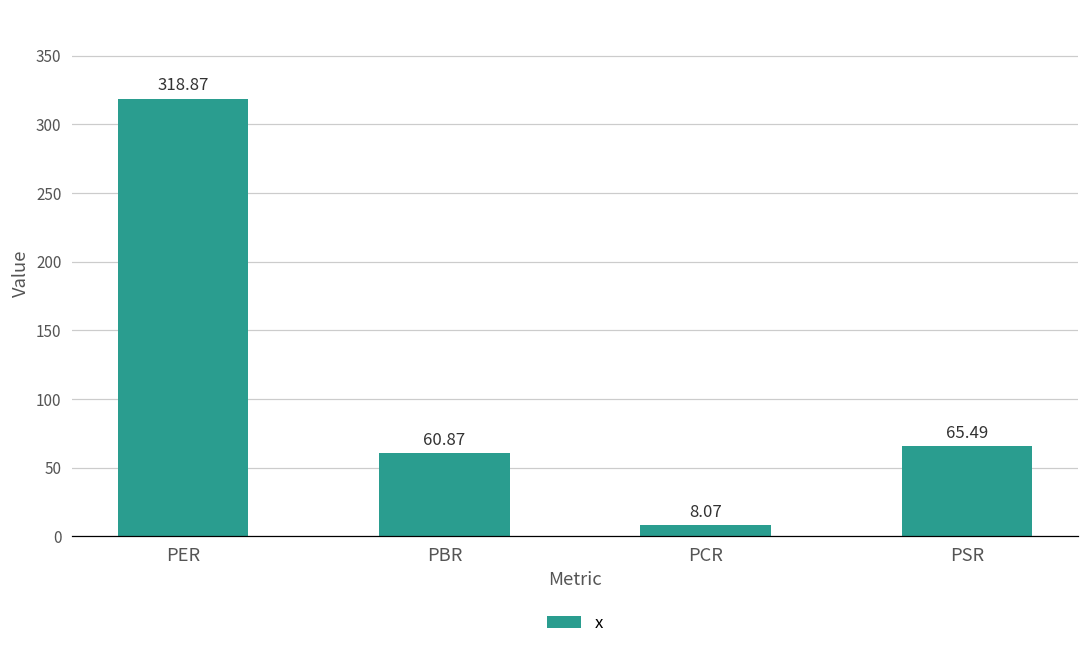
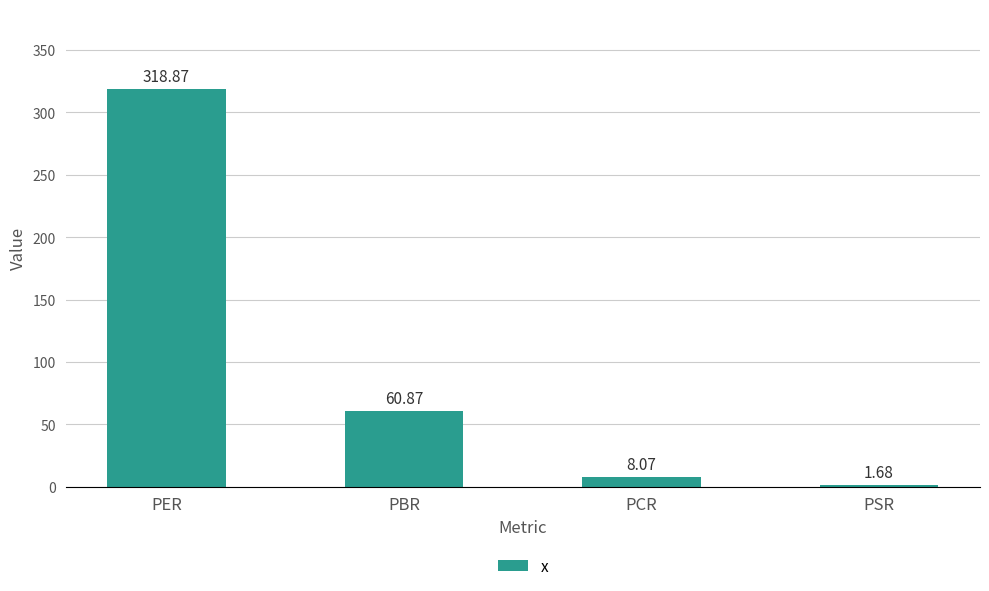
  {
    "PER": 318.87,
    "PBR": 60.87,
    "PCR": 8.07,
-   "PSR": 65.49
+   "PSR": 1.68
  }
